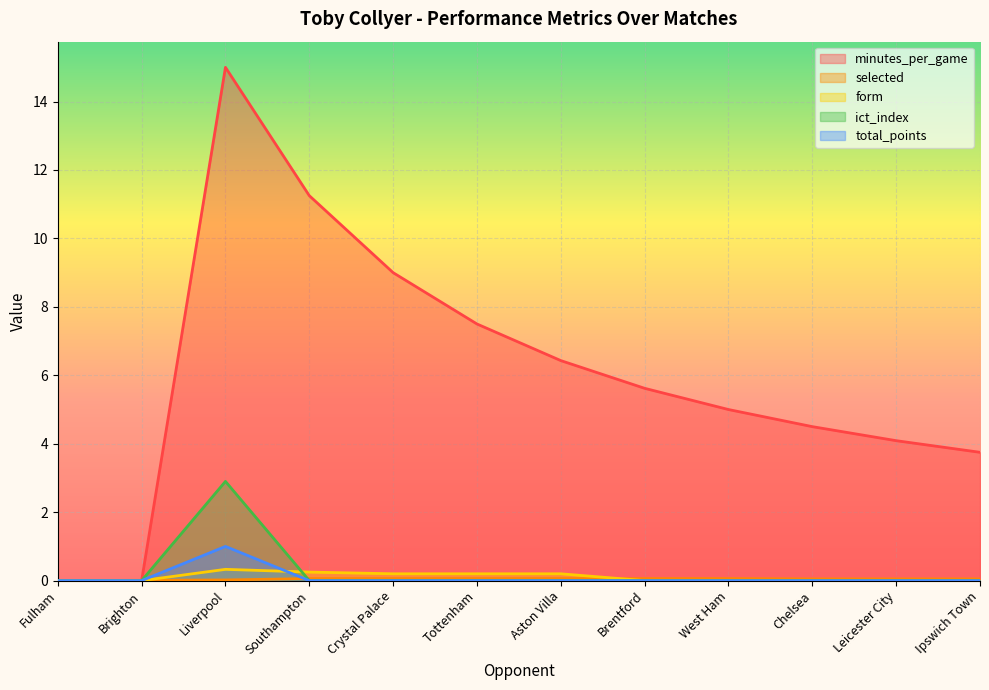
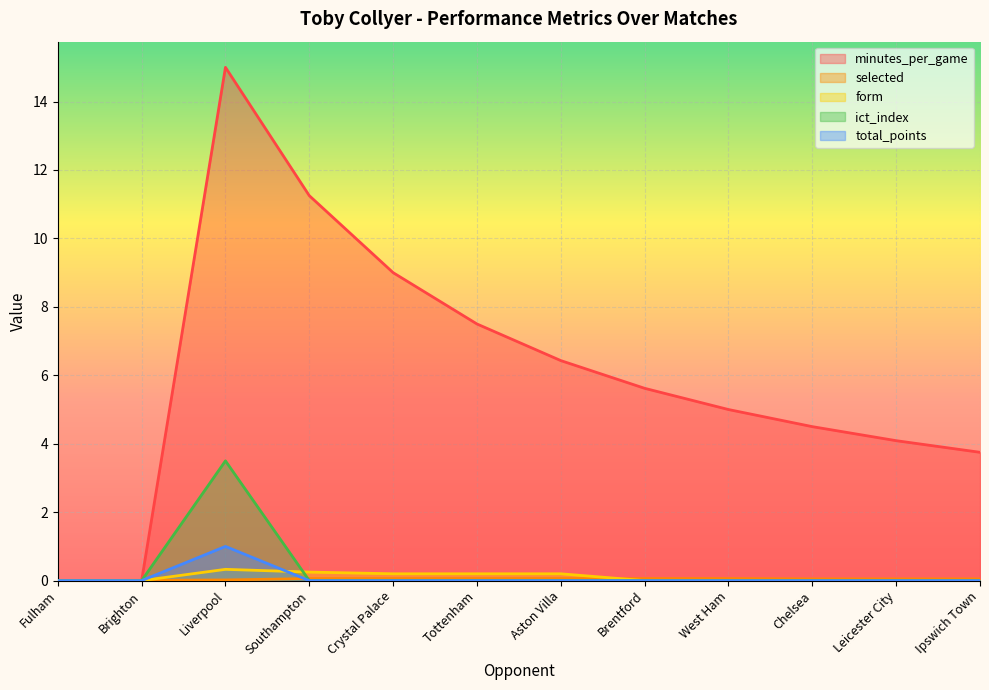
  {
    "ict_index": {
-     "Liverpool": 2.9
+     "Liverpool": 3.5
    },
    "total_points": {
      "Liverpool": 1.0
    }
  }
